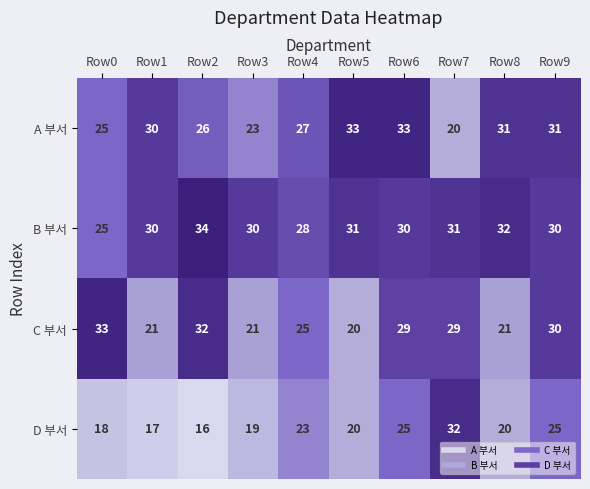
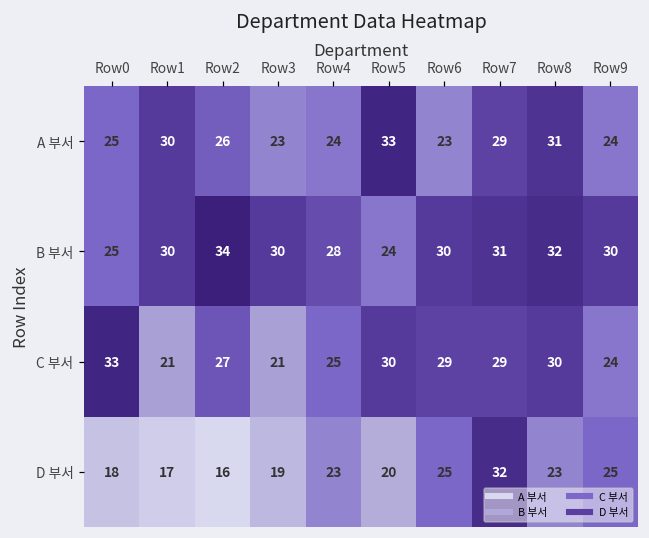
  {
    "A 부서": {
      "Row0": 25,
      "Row1": 30,
      "Row2": 26,
      "Row3": 23,
-     "Row4": 27,
+     "Row4": 24,
      "Row5": 33,
-     "Row6": 33,
-     "Row7": 20,
+     "Row6": 23,
+     "Row7": 29,
      "Row8": 31,
-     "Row9": 31
+     "Row9": 24
    },
    "B 부서": {
      "Row0": 25,
      "Row1": 30,
      "Row2": 34,
      "Row3": 30,
      "Row4": 28,
-     "Row5": 31,
+     "Row5": 24,
      "Row6": 30,
      "Row7": 31,
      "Row8": 32,
      "Row9": 30
    },
    "C 부서": {
      "Row0": 33,
      "Row1": 21,
-     "Row2": 32,
+     "Row2": 27,
      "Row3": 21,
      "Row4": 25,
-     "Row5": 20,
+     "Row5": 30,
      "Row6": 29,
      "Row7": 29,
-     "Row8": 21,
-     "Row9": 30
+     "Row8": 30,
+     "Row9": 24
    },
    "D 부서": {
      "Row0": 18,
      "Row1": 17,
      "Row2": 16,
      "Row3": 19,
      "Row4": 23,
      "Row5": 20,
      "Row6": 25,
      "Row7": 32,
-     "Row8": 20,
+     "Row8": 23,
      "Row9": 25
    }
  }
